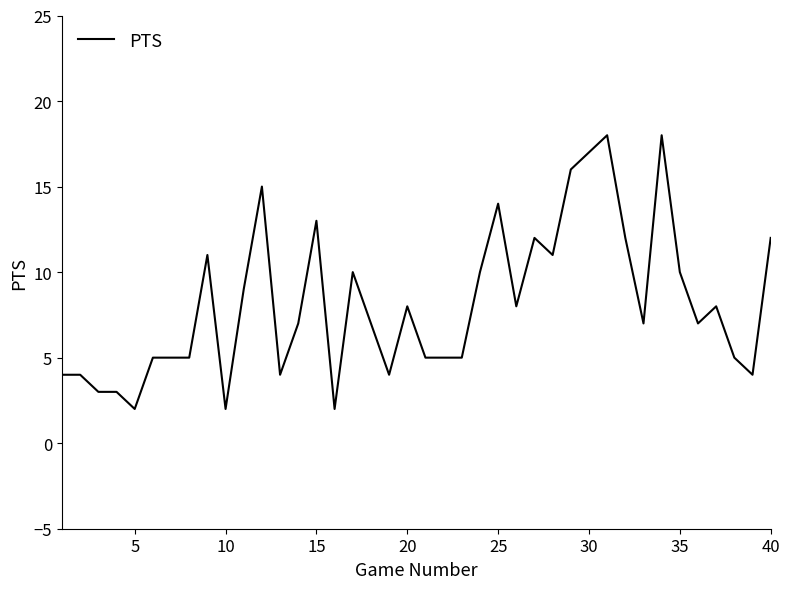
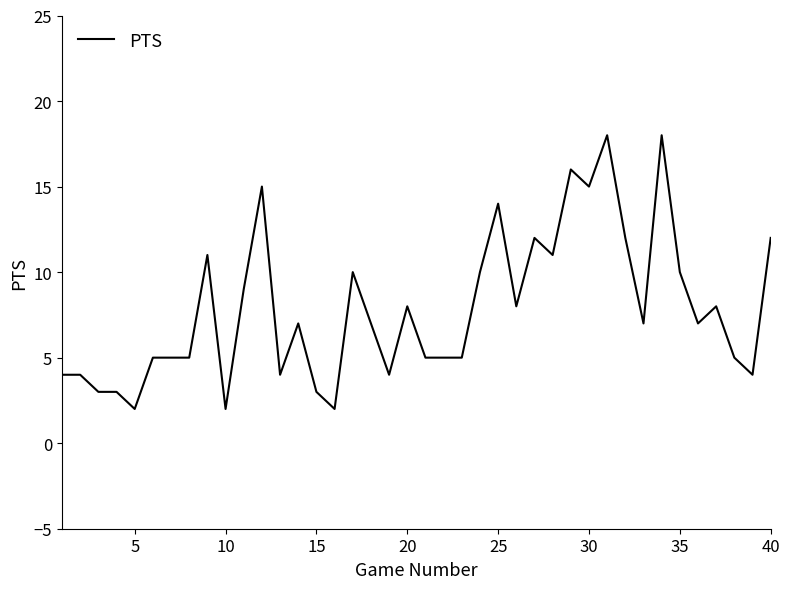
  {
    "5": 2,
    "10": 2,
-   "15": 13,
+   "15": 3,
    "20": 8,
    "25": 14,
-   "30": 17,
+   "30": 15,
    "35": 10,
    "40": 12
  }
